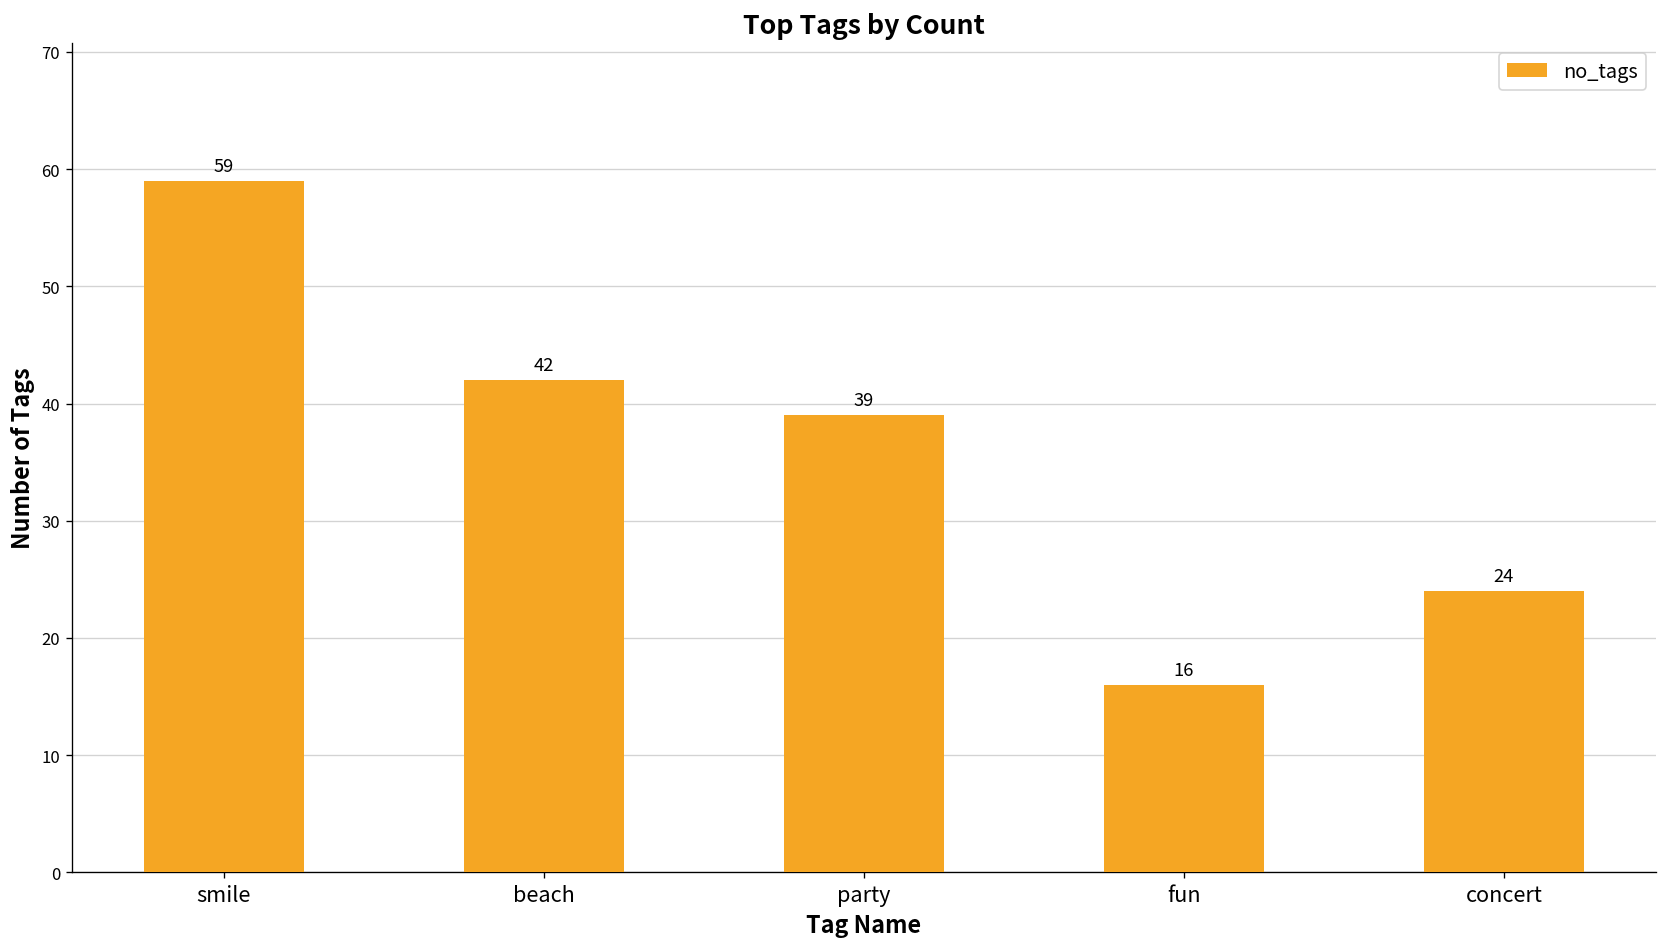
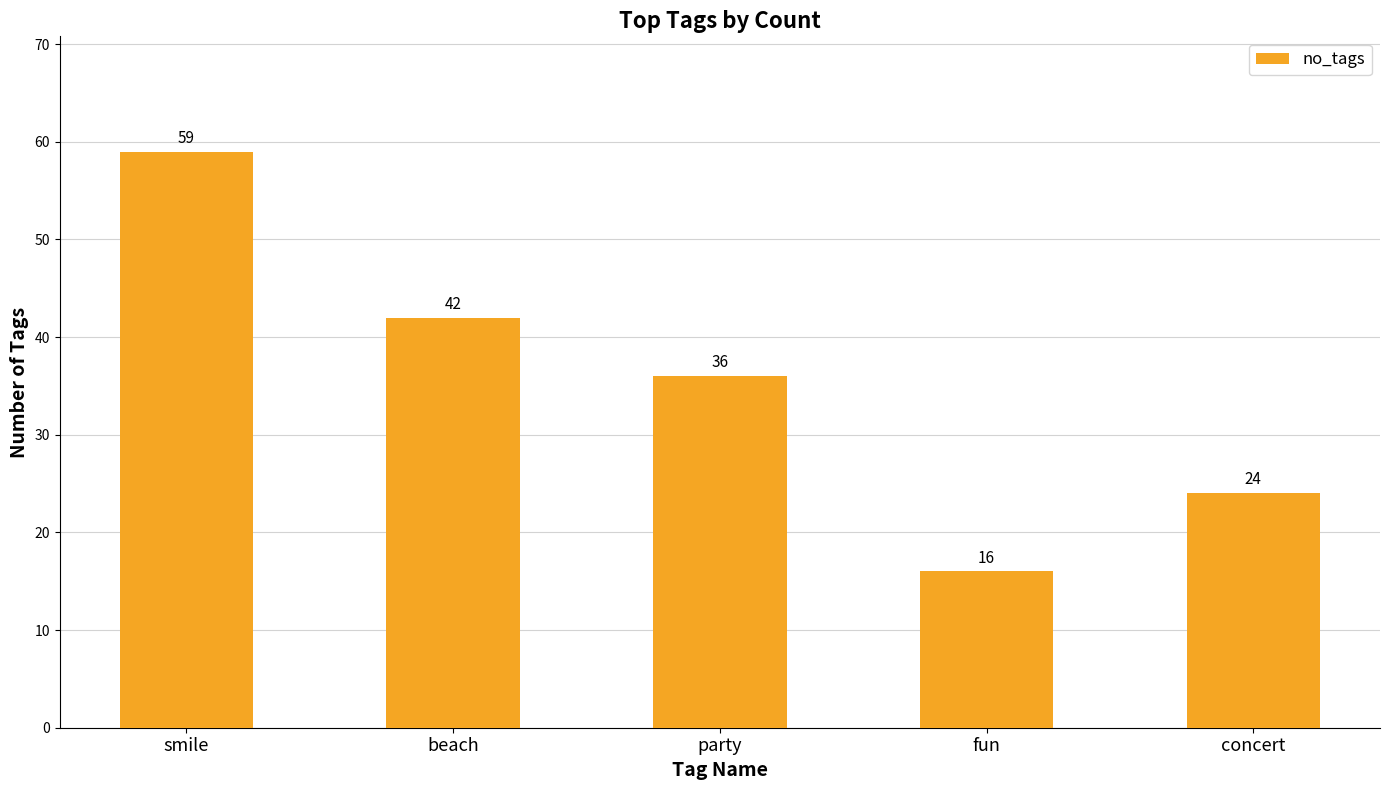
  {
    "smile": 59,
    "beach": 42,
-   "party": 39,
+   "party": 36,
    "fun": 16,
    "concert": 24
  }
